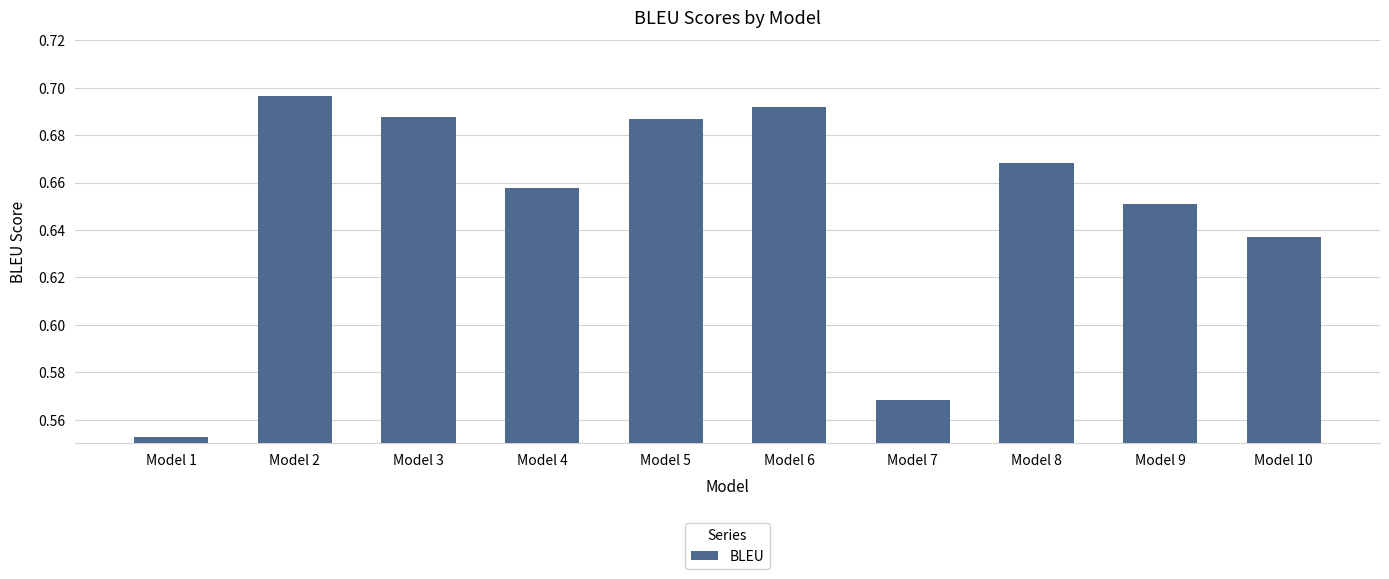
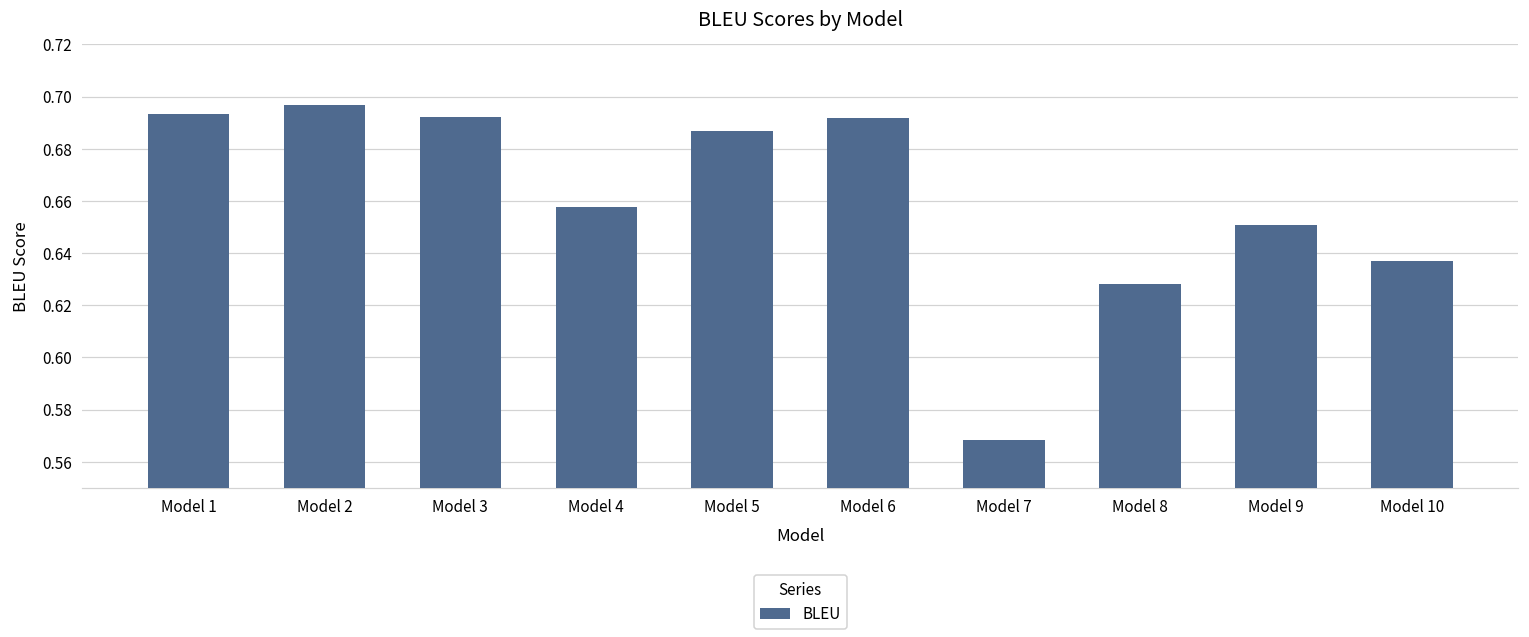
  {
-   "Model 1": 0.553,
+   "Model 1": 0.693,
    "Model 2": 0.697,
-   "Model 3": 0.688,
+   "Model 3": 0.692,
    "Model 4": 0.658,
    "Model 5": 0.687,
    "Model 6": 0.692,
    "Model 7": 0.568,
-   "Model 8": 0.668,
+   "Model 8": 0.628,
    "Model 9": 0.651,
    "Model 10": 0.637
  }
